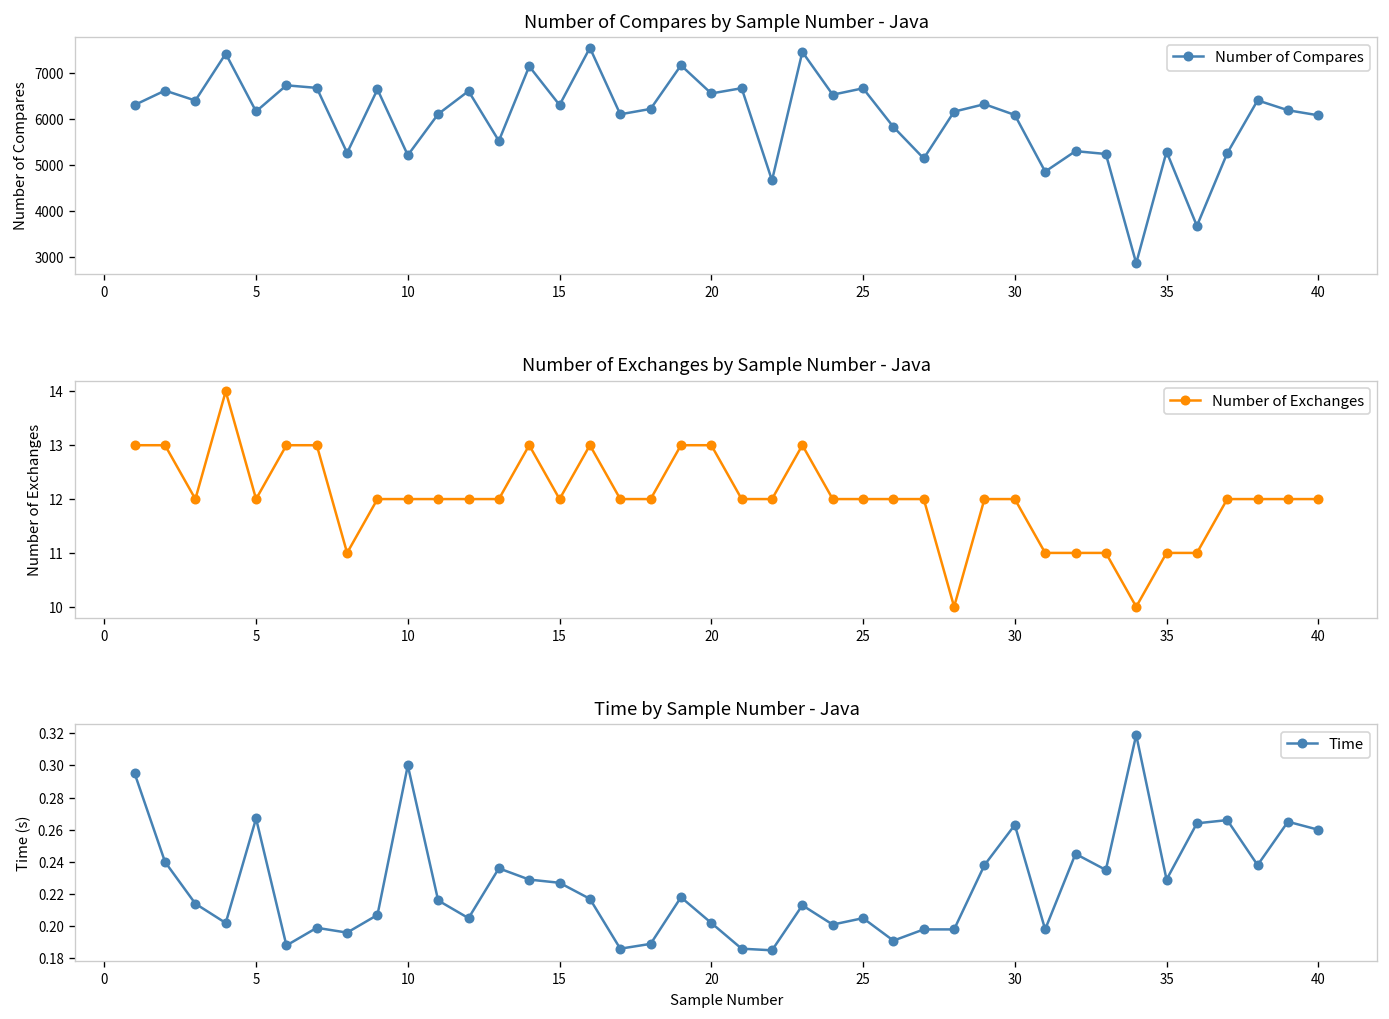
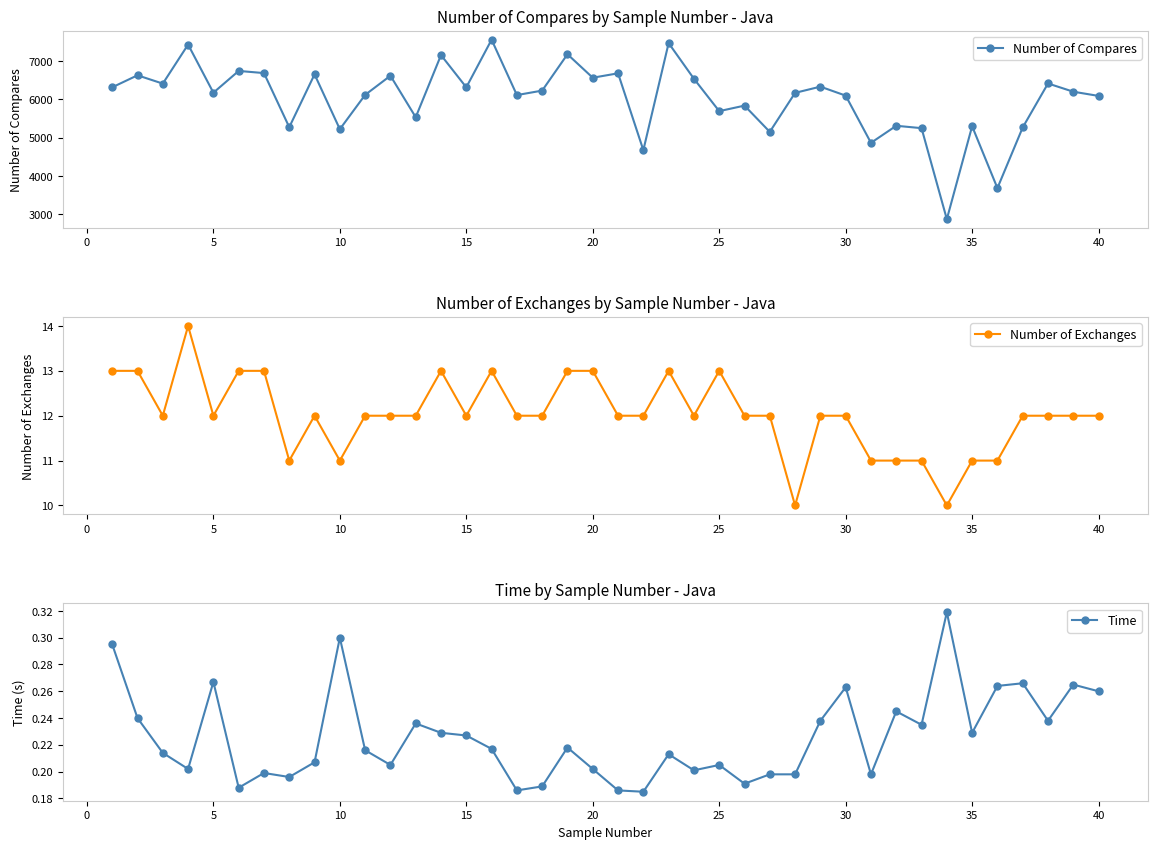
  {
    "Number of Compares by Sample Number - Java": {
      "5": 6200,
      "10": 5200,
      "15": 6300,
      "20": 6600,
-     "25": 6700,
+     "25": 5700,
      "30": 6100,
      "35": 5300,
      "40": 6100
    },
    "Number of Exchanges by Sample Number - Java": {
      "5": 12,
-     "10": 12,
+     "10": 11,
      "15": 12,
      "20": 13,
-     "25": 12,
+     "25": 13,
      "30": 12,
      "35": 11,
      "40": 12
    },
    "Time by Sample Number - Java": {
      "5": 0.267,
      "10": 0.300,
      "15": 0.227,
      "20": 0.202,
      "25": 0.205,
      "30": 0.263,
      "35": 0.229,
      "40": 0.260
    }
  }
